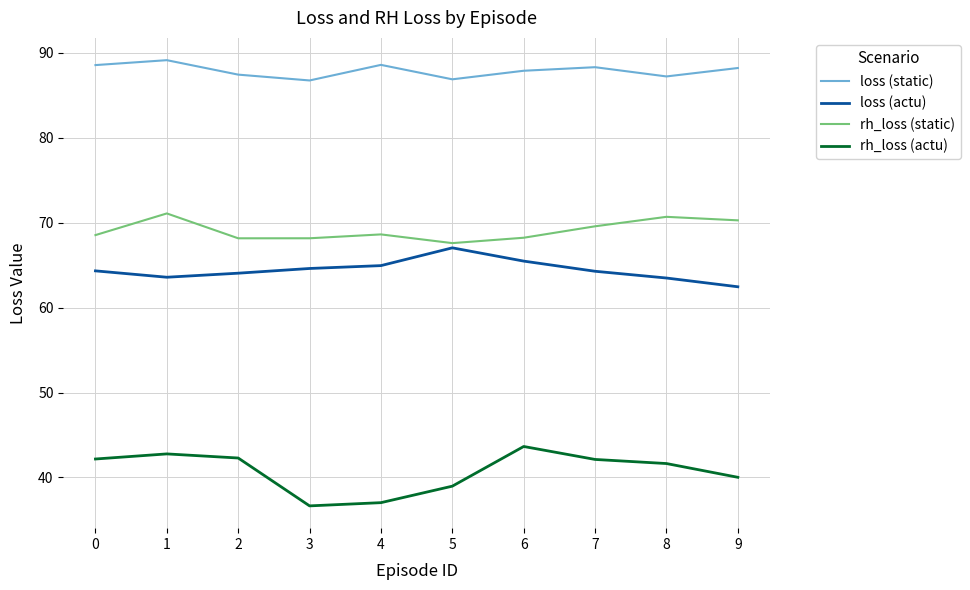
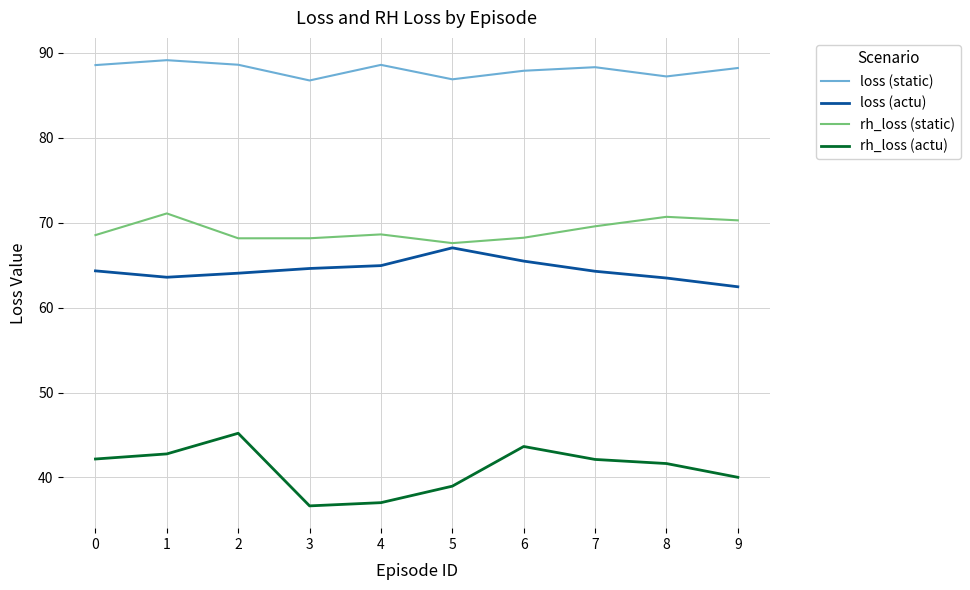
  {
    "loss (static)": {
      "0": 89,
      "1": 89,
-     "2": 87,
+     "2": 89,
      "3": 87,
      "4": 89,
      "5": 87,
      "6": 88,
      "7": 88,
      "8": 87,
      "9": 88
    },
    "loss (actu)": {
      "0": 64,
      "1": 64,
      "2": 64,
      "3": 65,
      "4": 65,
      "5": 67,
      "6": 65,
      "7": 64,
      "8": 63,
      "9": 62
    },
    "rh_loss (static)": {
      "0": 69,
      "1": 71,
      "2": 68,
      "3": 68,
      "4": 69,
      "5": 68,
      "6": 68,
      "7": 70,
      "8": 71,
      "9": 70
    },
    "rh_loss (actu)": {
      "0": 42,
      "1": 43,
-     "2": 42,
+     "2": 45,
      "3": 37,
      "4": 37,
      "5": 39,
      "6": 44,
      "7": 42,
      "8": 42,
      "9": 40
    }
  }
